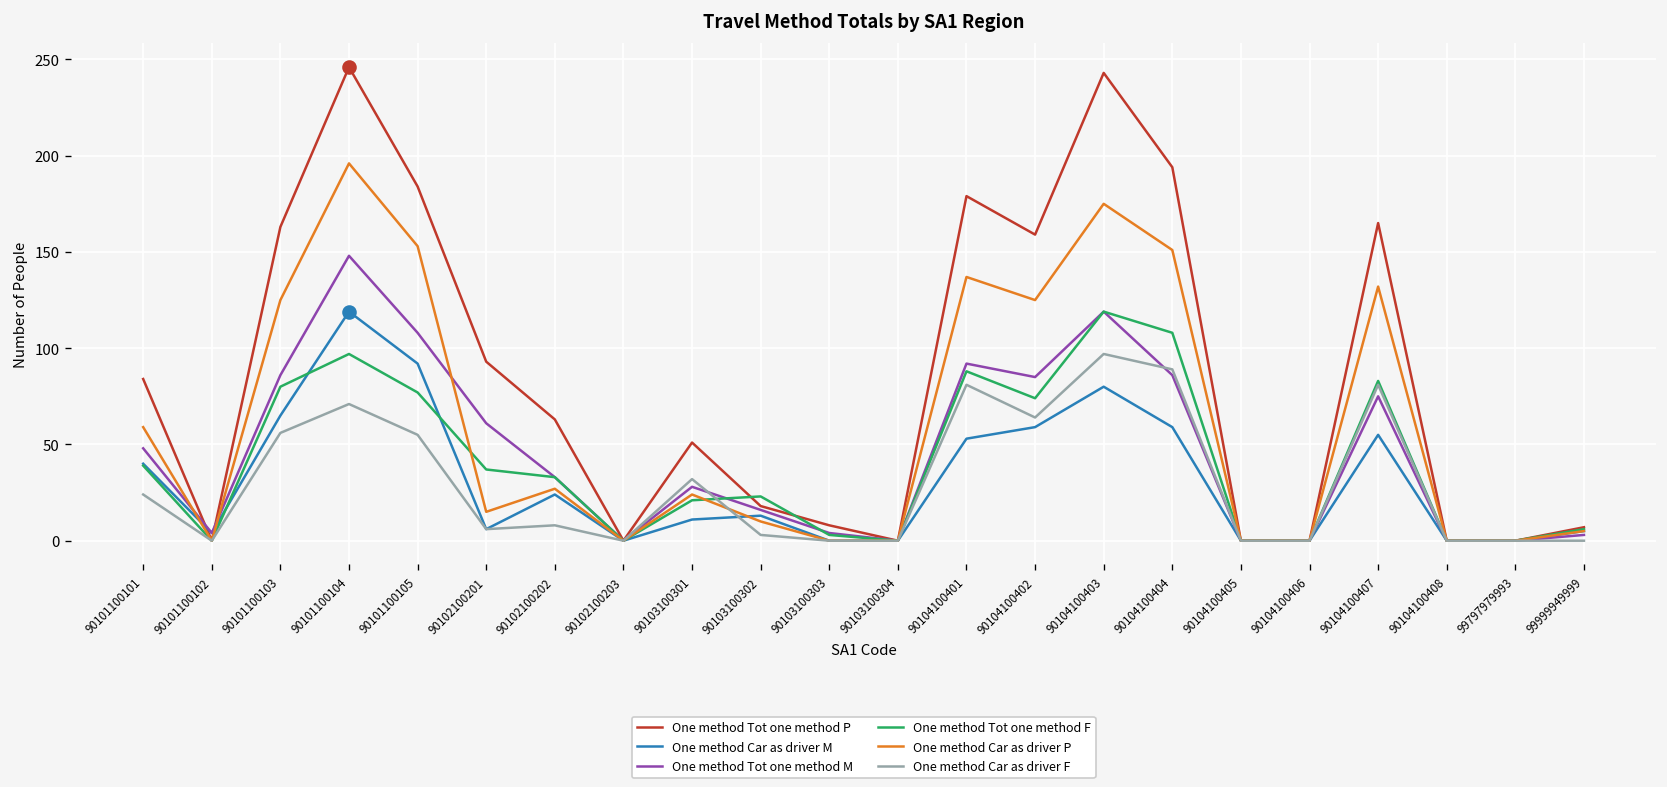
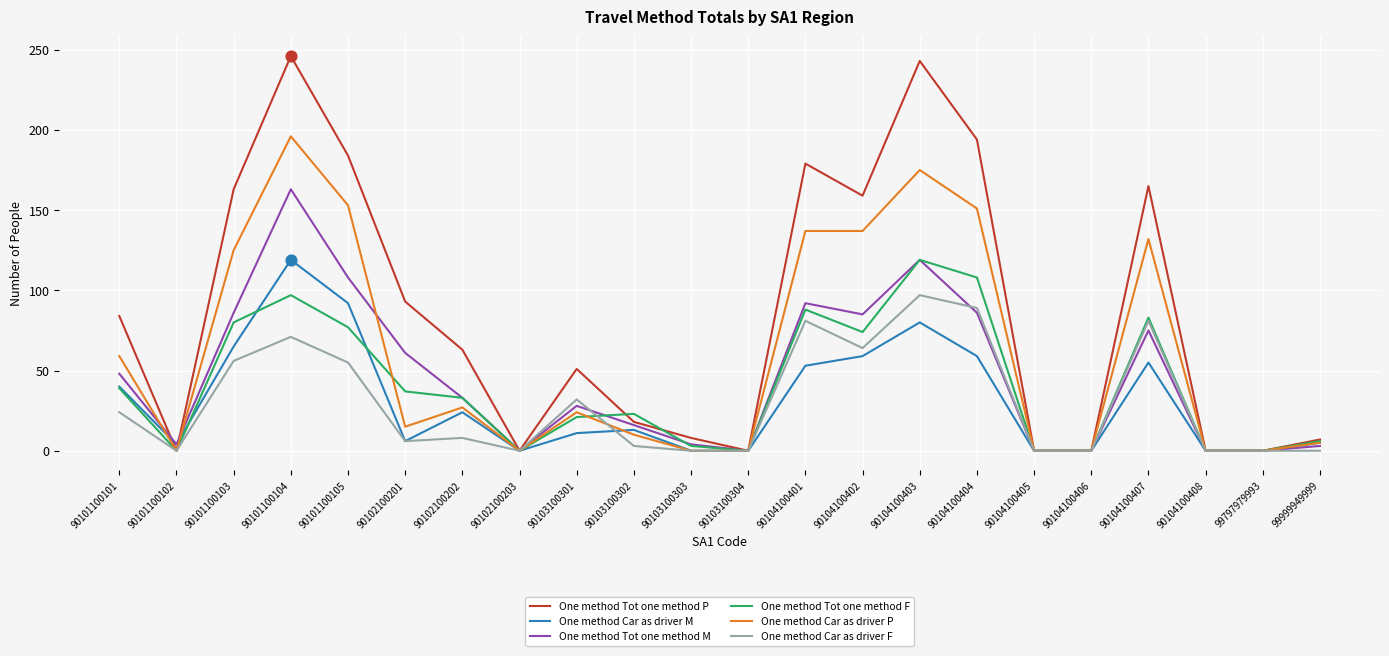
  {
    "One method Tot one method M": {
      "90101100101": 48,
      "90101100103": 86,
-     "90101100104": 148,
+     "90101100104": 163,
      "90101100105": 108,
      "90102100201": 61,
      "90103100301": 28,
      "90103100302": 16,
      "90104100401": 92,
      "90104100402": 85,
      "90104100404": 86,
      "90104100407": 75,
      "99999949999": 3
    },
    "One method Tot one method F": {
      "90101100103": 80,
      "90101100104": 97,
      "90101100105": 77,
      "90102100201": 37,
      "90103100301": 21,
      "90103100302": 23,
      "90104100401": 88,
      "90104100402": 74,
      "90104100404": 108,
      "90104100407": 83
    },
    "One method Car as driver P": {
      "90101100101": 59,
      "90101100103": 125,
      "90101100104": 196,
      "90101100105": 153,
      "90102100201": 15,
      "90102100202": 27,
      "90103100301": 24,
      "90103100302": 10,
      "90104100401": 137,
-     "90104100402": 125,
+     "90104100402": 137,
      "90104100403": 175,
      "90104100404": 151,
      "90104100407": 132
    },
    "One method Car as driver F": {
      "90101100101": 24,
      "90101100103": 56,
      "90101100104": 71,
      "90101100105": 55,
      "90102100202": 8,
      "90103100301": 32,
      "90103100302": 3,
      "90104100401": 81,
      "90104100402": 64,
      "90104100403": 97,
      "90104100404": 89,
      "90104100407": 81,
      "99999949999": 0
    }
  }
